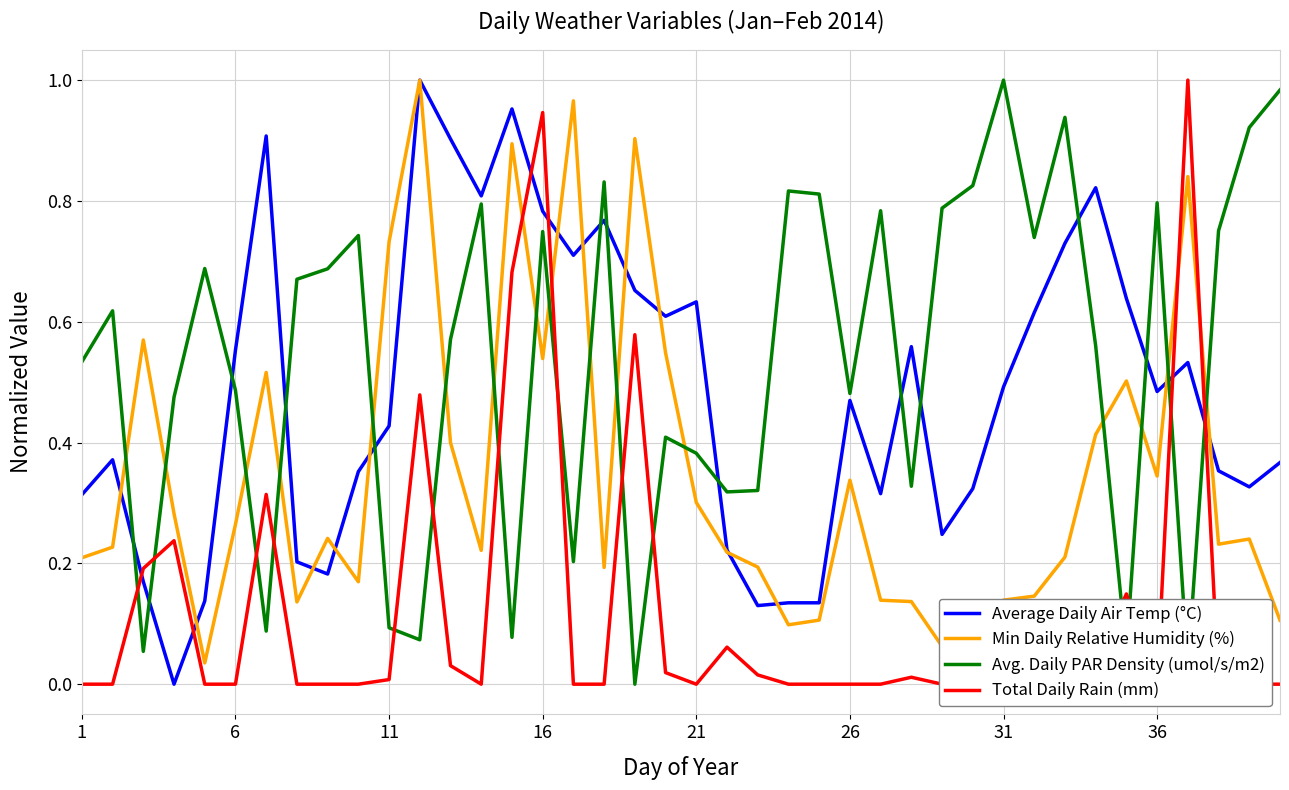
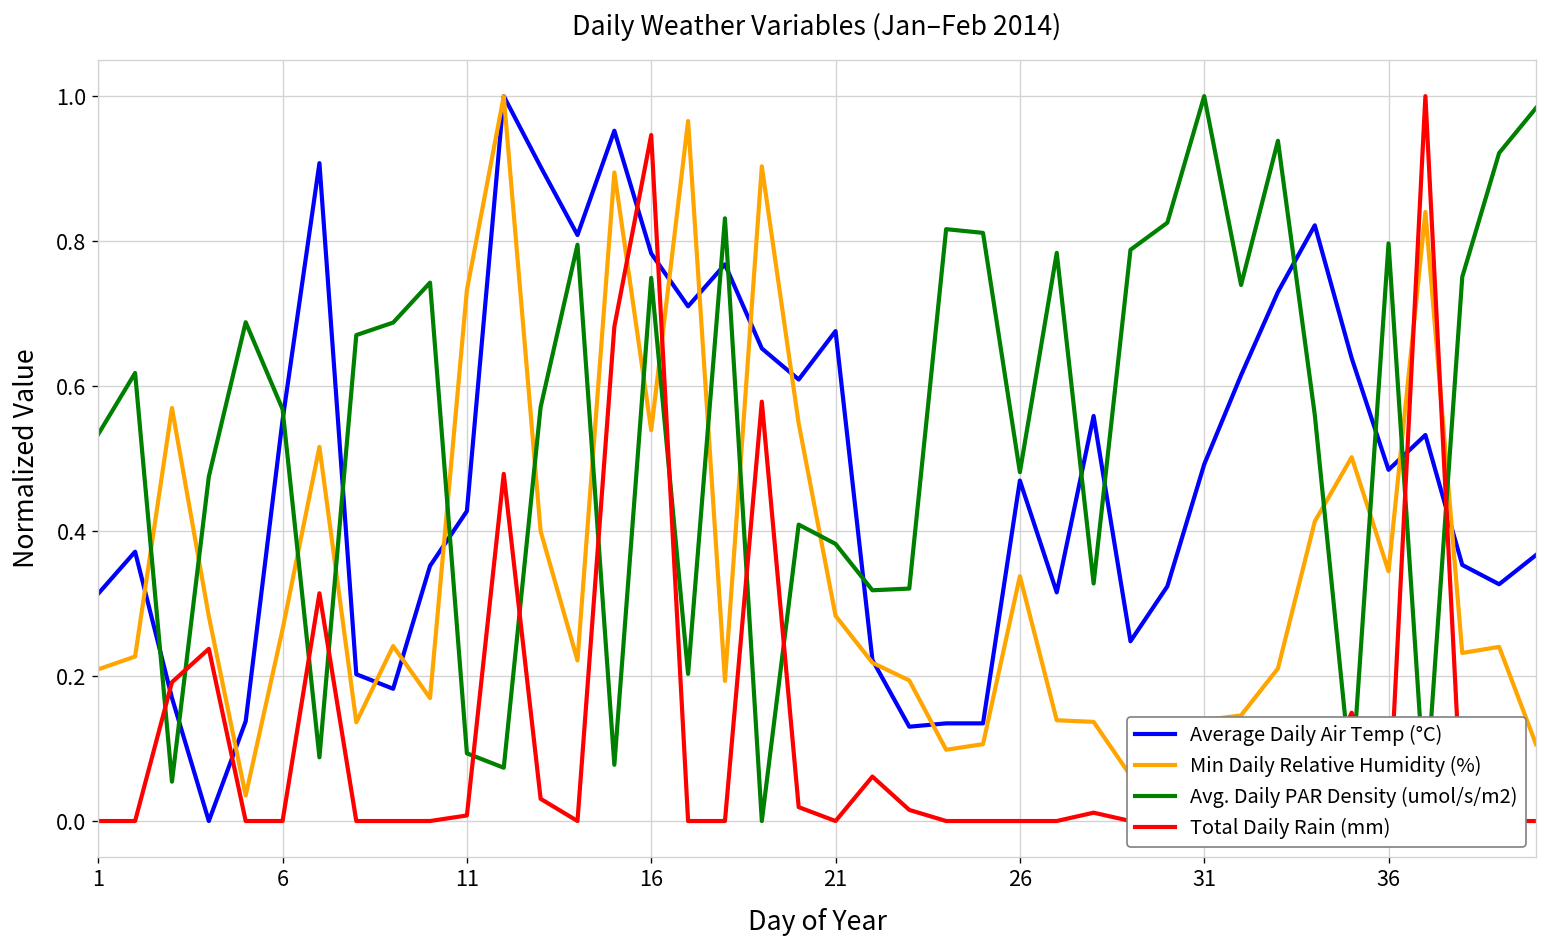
  {
    "Average Daily Air Temp (°C)": {
      "1": 0.31,
      "6": 0.55,
      "11": 0.43,
      "16": 0.78,
-     "21": 0.63,
+     "21": 0.68,
      "26": 0.47,
      "31": 0.49,
      "36": 0.48
    },
    "Min Daily Relative Humidity (%)": {
      "1": 0.21,
      "6": 0.26,
      "11": 0.73,
      "16": 0.54,
-     "21": 0.30,
+     "21": 0.28,
      "26": 0.34,
      "36": 0.34
    },
    "Avg. Daily PAR Density (umol/s/m2)": {
      "1": 0.53,
-     "6": 0.49,
+     "6": 0.57,
      "11": 0.09,
      "16": 0.75,
      "21": 0.38,
      "26": 0.48,
      "31": 1.00,
      "36": 0.80
    },
    "Total Daily Rain (mm)": {
      "1": 0.00,
      "6": 0.00,
      "11": 0.01,
      "16": 0.95,
      "21": 0.00,
      "26": 0.00
    }
  }
